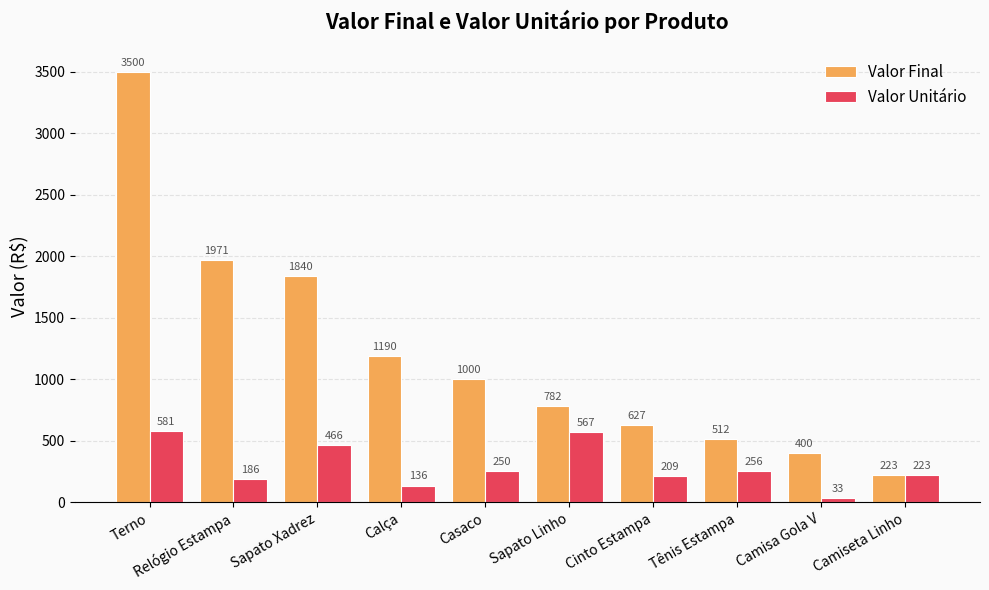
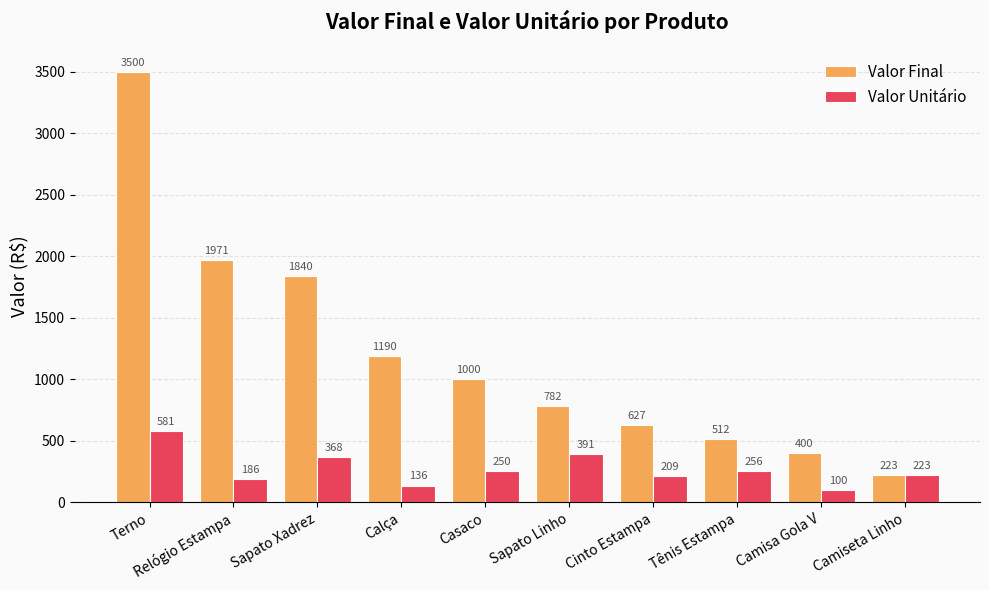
  {
    "Valor Final": {
      "Terno": 3500,
      "Relógio Estampa": 1971,
      "Sapato Xadrez": 1840,
      "Calça": 1190,
      "Casaco": 1000,
      "Sapato Linho": 782,
      "Cinto Estampa": 627,
      "Tênis Estampa": 512,
      "Camisa Gola V": 400,
      "Camiseta Linho": 223
    },
    "Valor Unitário": {
      "Terno": 581,
      "Relógio Estampa": 186,
-     "Sapato Xadrez": 466,
+     "Sapato Xadrez": 368,
      "Calça": 136,
      "Casaco": 250,
-     "Sapato Linho": 567,
+     "Sapato Linho": 391,
      "Cinto Estampa": 209,
      "Tênis Estampa": 256,
-     "Camisa Gola V": 33,
+     "Camisa Gola V": 100,
      "Camiseta Linho": 223
    }
  }
